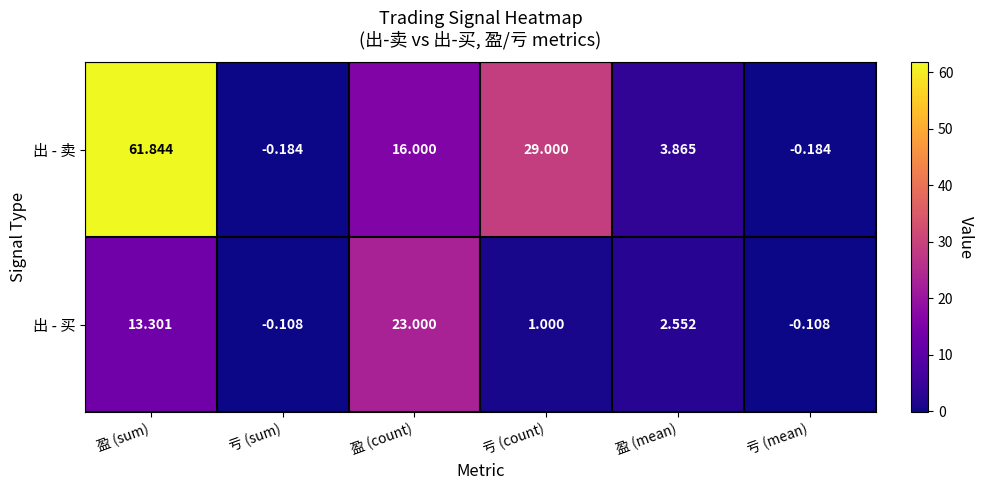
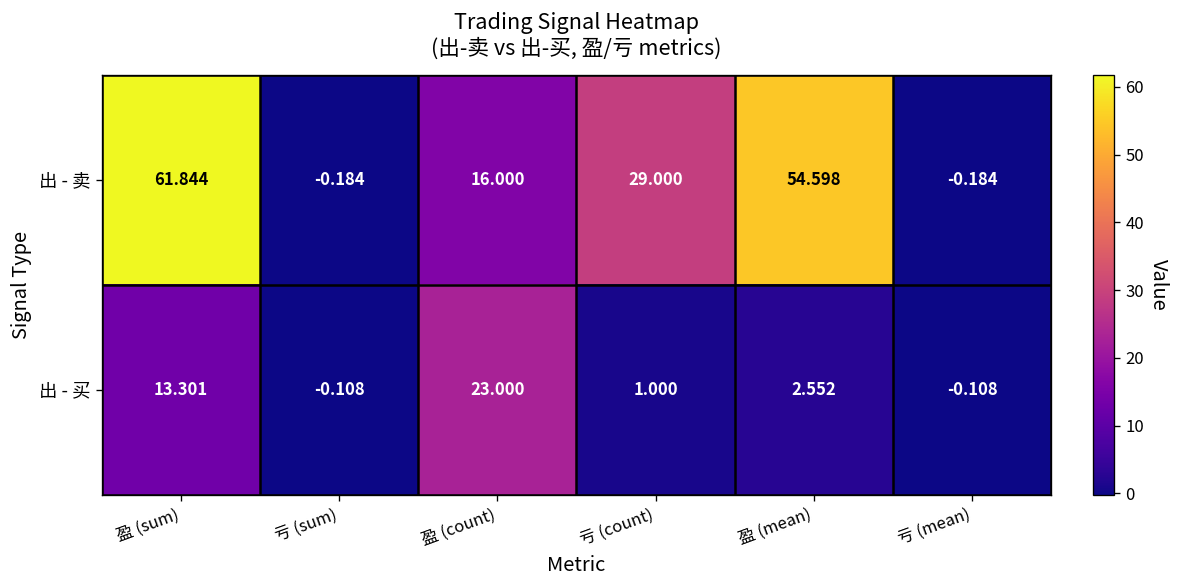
  {
    "出 - 卖": {
      "盈 (sum)": 61.844,
      "亏 (sum)": -0.184,
      "盈 (count)": 16.000,
      "亏 (count)": 29.000,
-     "盈 (mean)": 3.865,
+     "盈 (mean)": 54.598,
      "亏 (mean)": -0.184
    },
    "出 - 买": {
      "盈 (sum)": 13.301,
      "亏 (sum)": -0.108,
      "盈 (count)": 23.000,
      "亏 (count)": 1.000,
      "盈 (mean)": 2.552,
      "亏 (mean)": -0.108
    }
  }
